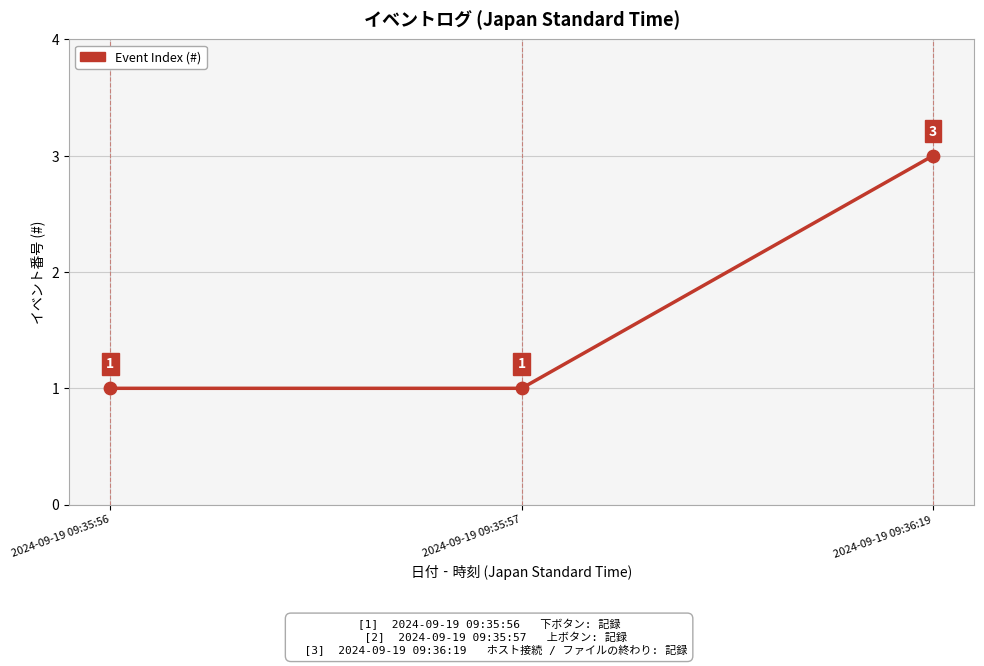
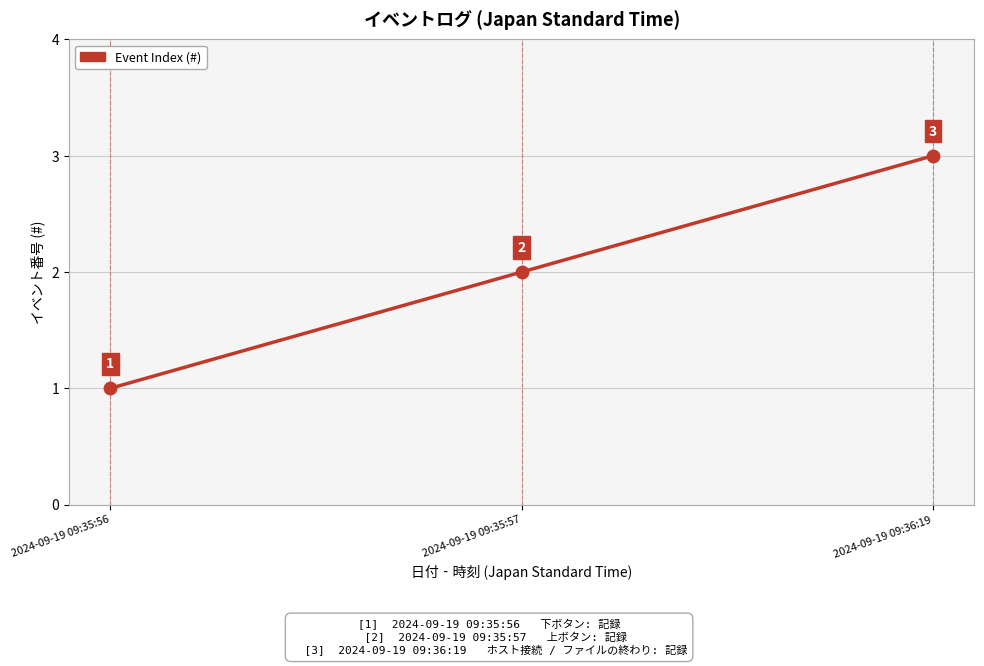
  {
-   "2024-09-19 09:35:57": 1
+   "2024-09-19 09:35:57": 2
  }
